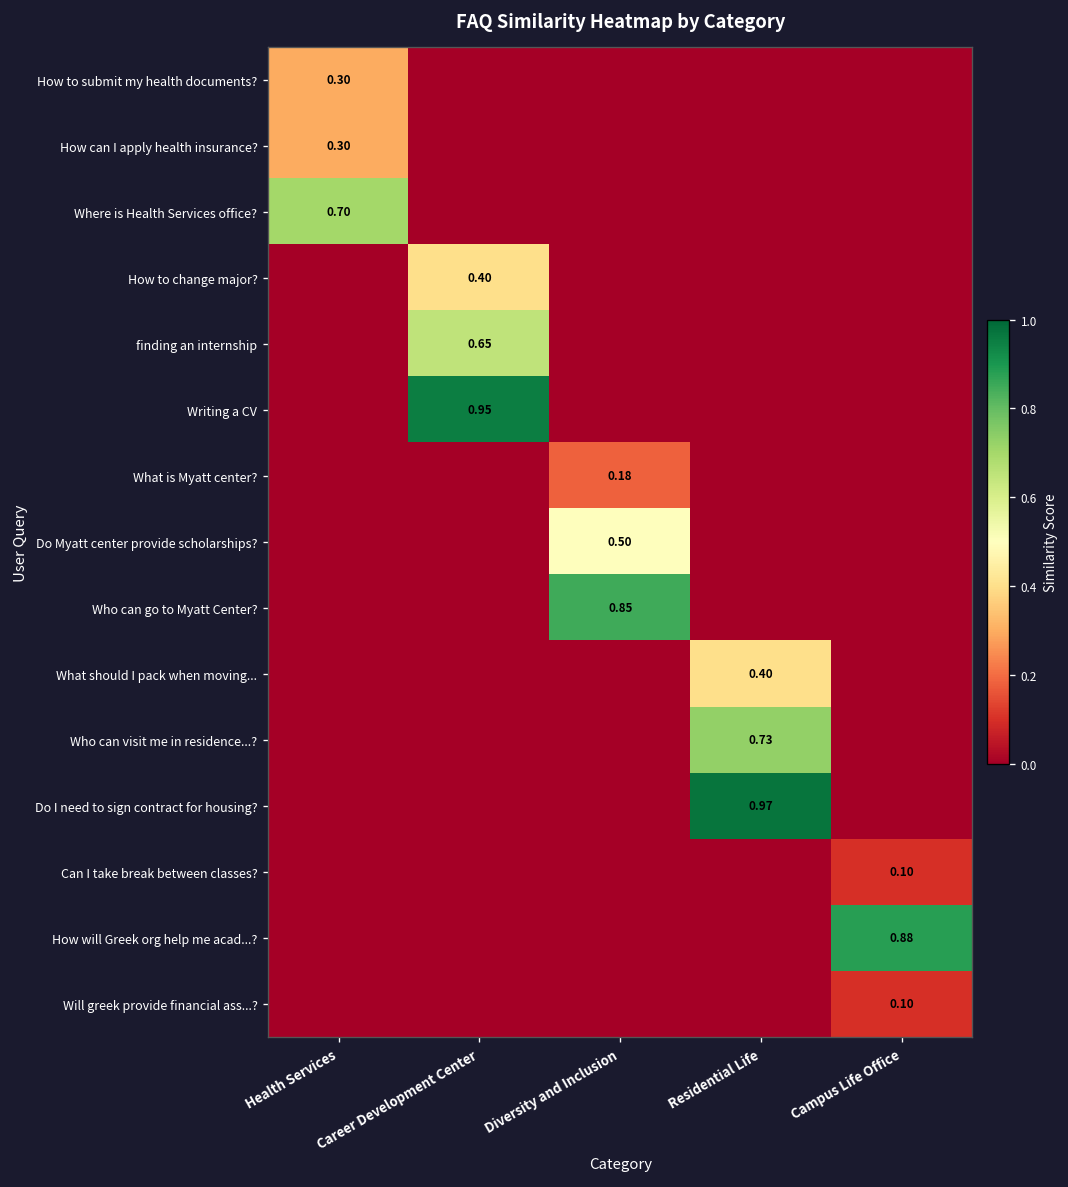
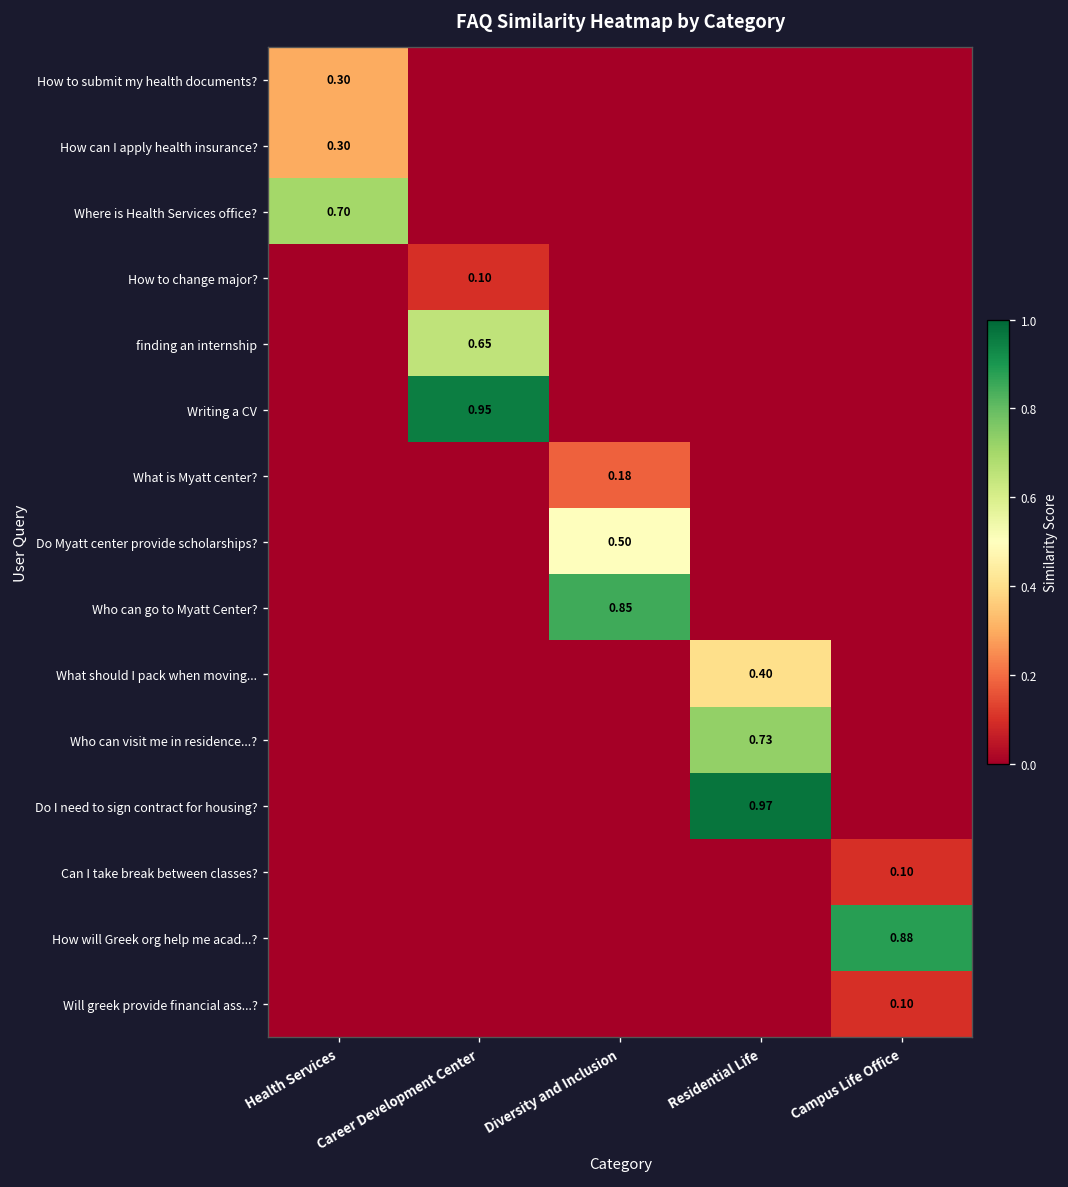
  {
    "How to submit my health documents?": {
      "Health Services": 0.30
    },
    "How can I apply health insurance?": {
      "Health Services": 0.30
    },
    "Where is Health Services office?": {
      "Health Services": 0.70
    },
    "How to change major?": {
-     "Career Development Center": 0.40
+     "Career Development Center": 0.10
    },
    "finding an internship": {
      "Career Development Center": 0.65
    },
    "Writing a CV": {
      "Career Development Center": 0.95
    },
    "What is Myatt center?": {
      "Diversity and Inclusion": 0.18
    },
    "Do Myatt center provide scholarships?": {
      "Diversity and Inclusion": 0.50
    },
    "Who can go to Myatt Center?": {
      "Diversity and Inclusion": 0.85
    },
    "What should I pack when moving...": {
      "Residential Life": 0.40
    },
    "Who can visit me in residence...?": {
      "Residential Life": 0.73
    },
    "Do I need to sign contract for housing?": {
      "Residential Life": 0.97
    },
    "Can I take break between classes?": {
      "Campus Life Office": 0.10
    },
    "How will Greek org help me acad...?": {
      "Campus Life Office": 0.88
    },
    "Will greek provide financial ass...?": {
      "Campus Life Office": 0.10
    }
  }
